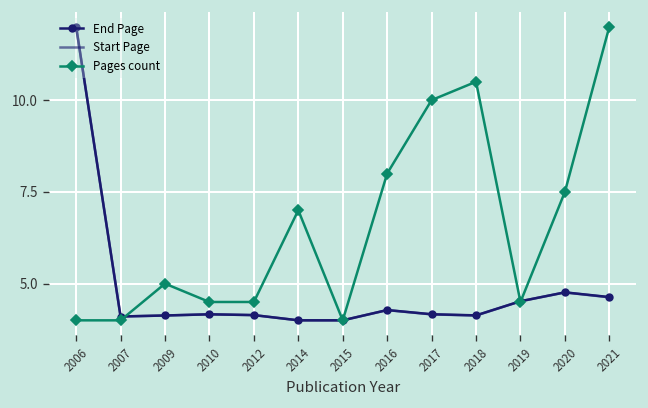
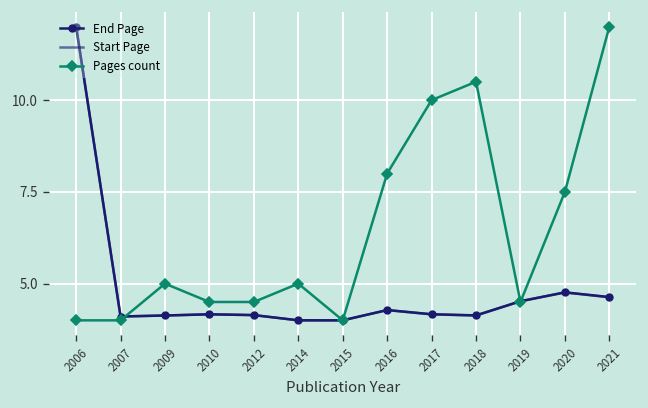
  {
    "Start Page": {
      "2007": 4.1,
      "2009": 4.1,
      "2010": 4.2,
      "2012": 4.1,
      "2014": 4,
      "2016": 4.3,
      "2017": 4.2,
      "2018": 4.1,
      "2020": 4.8,
      "2021": 4.6
    },
    "Pages count": {
      "2006": 4,
      "2007": 4,
      "2009": 5,
      "2010": 4.5,
      "2012": 4.5,
-     "2014": 7,
+     "2014": 5,
      "2016": 8,
      "2017": 10,
      "2018": 10.5,
      "2020": 7.5,
      "2021": 12
    }
  }
